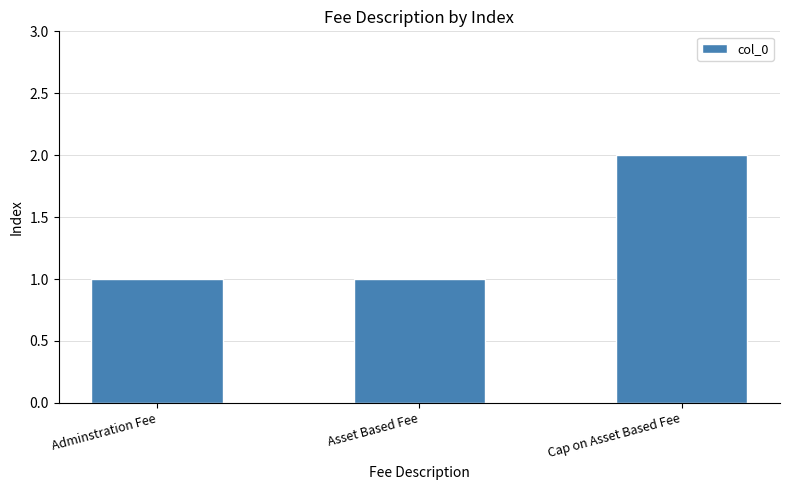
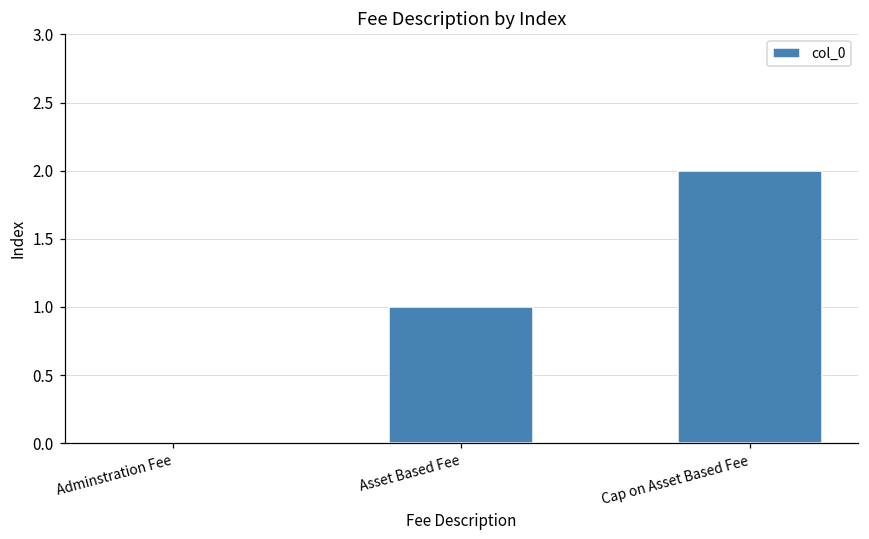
  {
-   "Adminstration Fee": 1,
+   "Adminstration Fee": 0,
    "Asset Based Fee": 1,
    "Cap on Asset Based Fee": 2
  }
